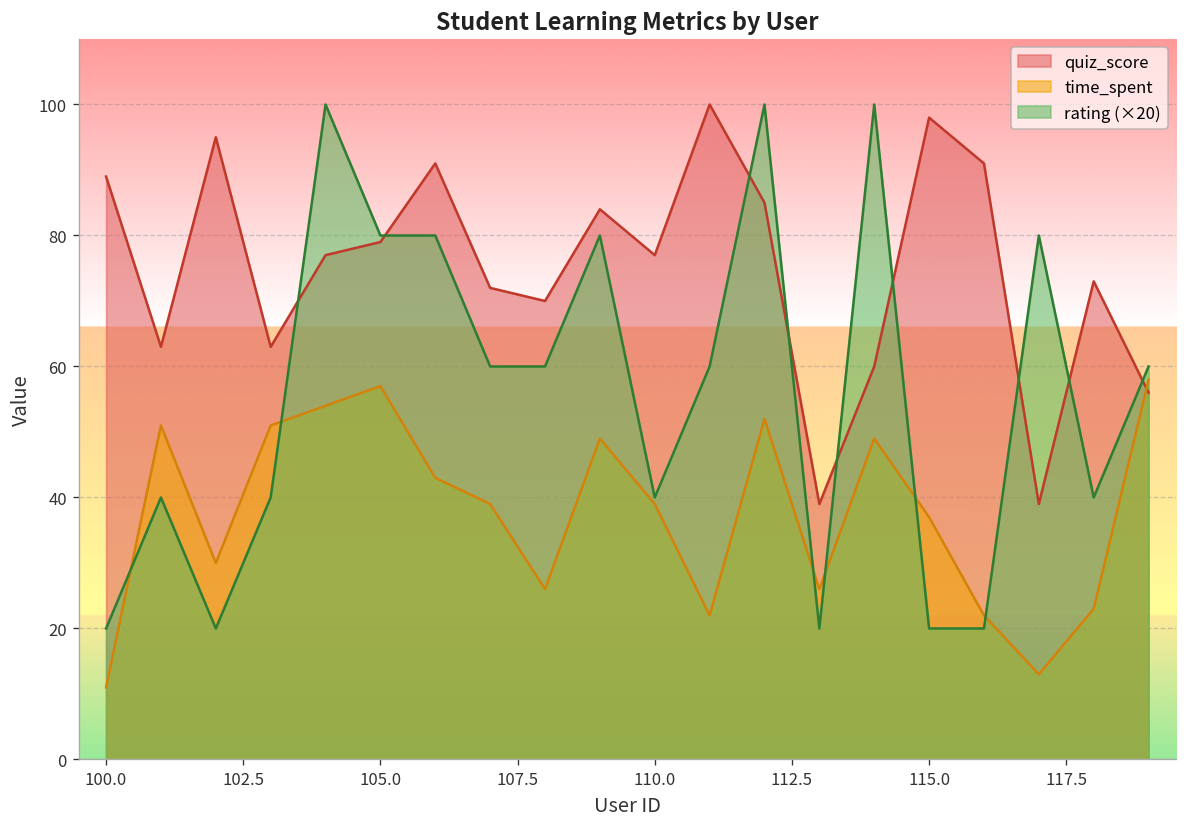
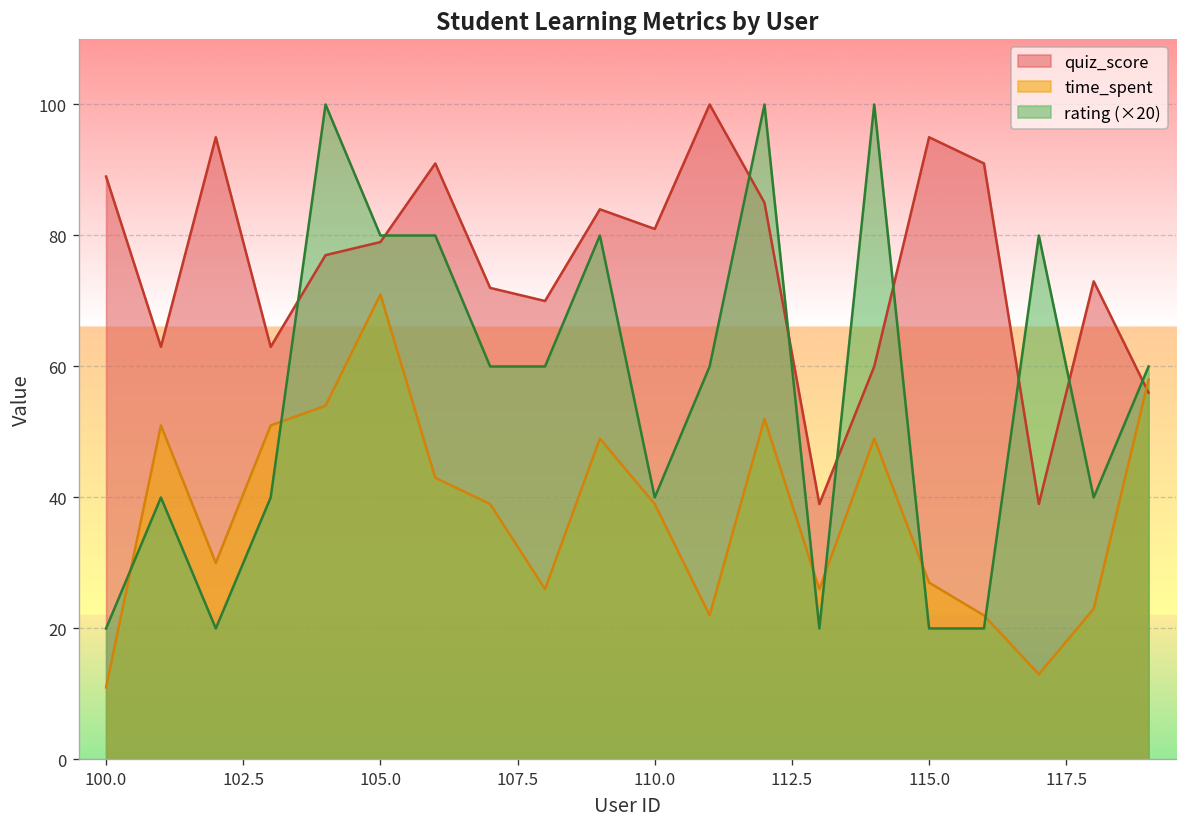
  {
    "quiz_score": {
      "100.0": 89,
      "105.0": 79,
-     "110.0": 77,
-     "115.0": 98
+     "110.0": 81,
+     "115.0": 95
    },
    "time_spent": {
      "100.0": 11,
-     "105.0": 57,
+     "105.0": 71,
      "110.0": 39,
-     "115.0": 37
+     "115.0": 27
    },
    "rating (×20)": {
      "100.0": 20,
      "105.0": 80,
      "110.0": 40,
      "115.0": 20
    }
  }
